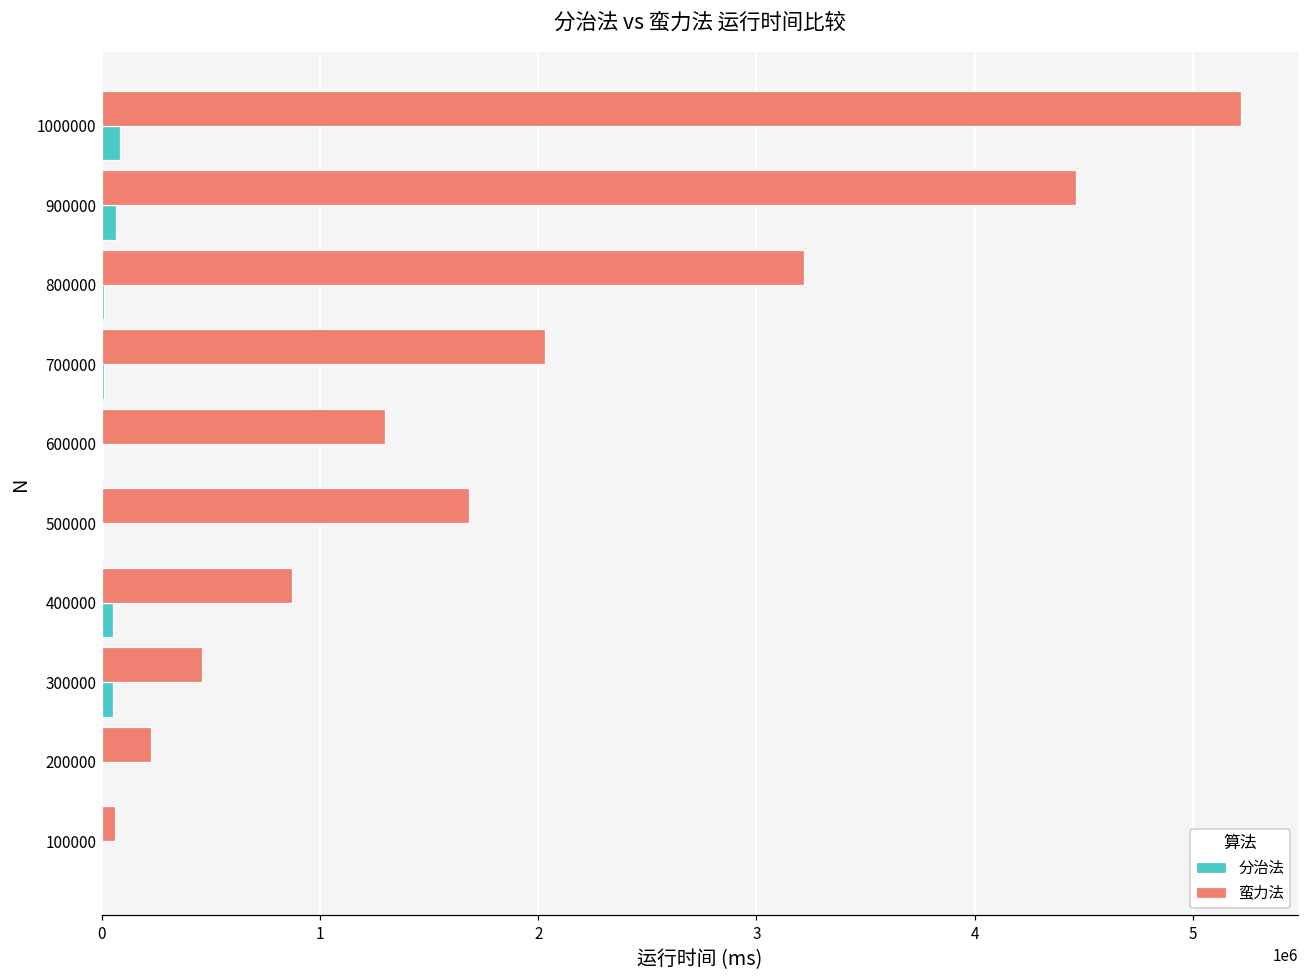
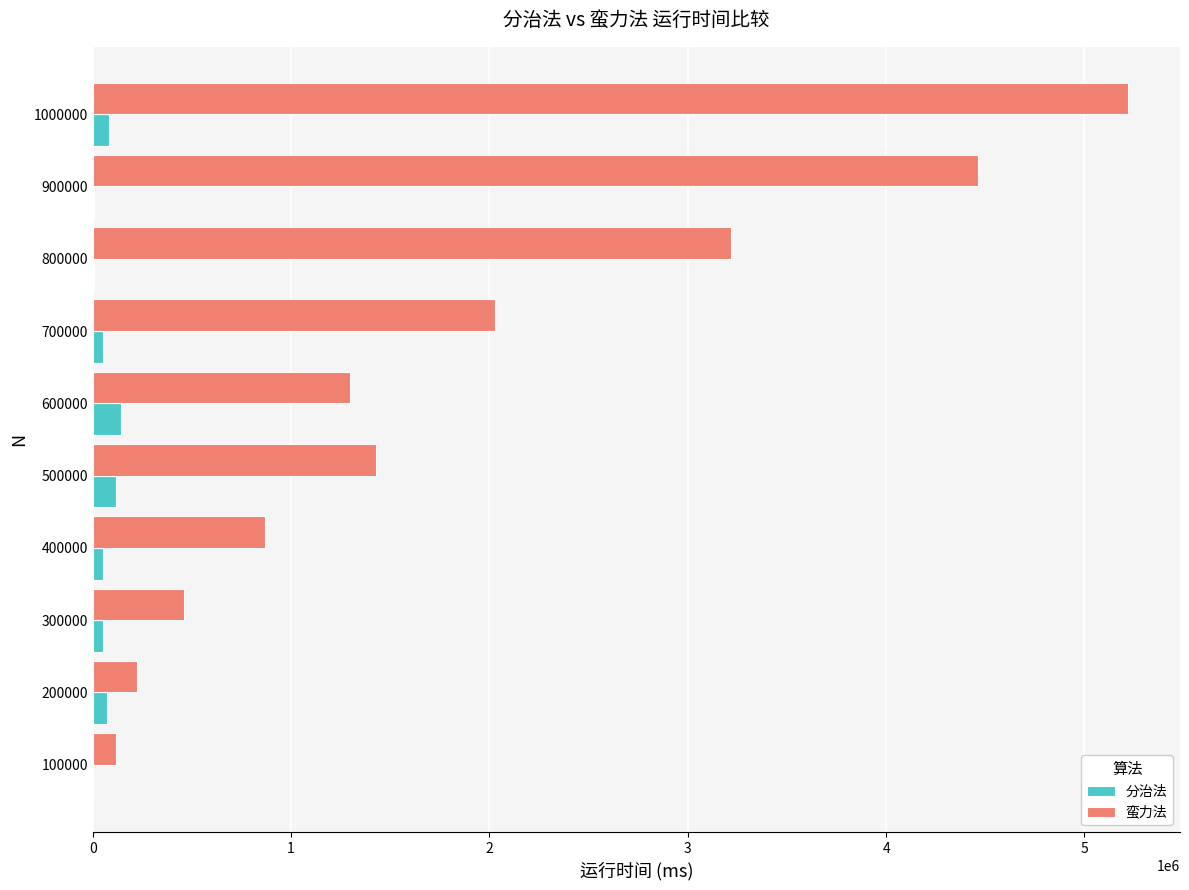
  {
    "分治法": {
      "1000000": 80000,
-     "900000": 70000,
-     "700000": 10000,
-     "600000": 10000,
-     "500000": 0,
+     "900000": 10000,
+     "700000": 50000,
+     "600000": 140000,
+     "500000": 120000,
      "400000": 50000,
      "300000": 50000,
-     "200000": 0
+     "200000": 70000
    },
    "蛮力法": {
      "1000000": 5220000,
      "900000": 4460000,
      "800000": 3220000,
      "700000": 2030000,
      "600000": 1300000,
-     "500000": 1680000,
+     "500000": 1430000,
      "400000": 870000,
      "300000": 460000,
      "200000": 220000,
-     "100000": 60000
+     "100000": 120000
    }
  }
